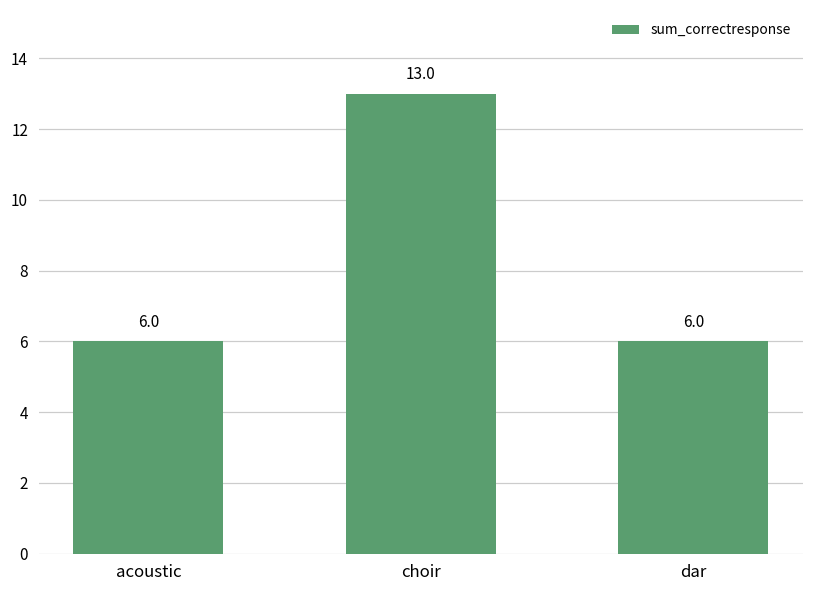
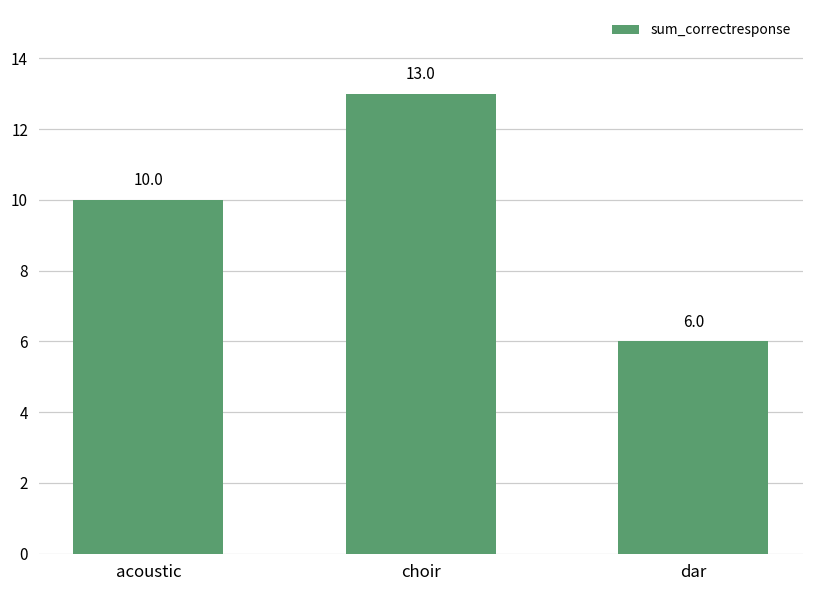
  {
-   "acoustic": 6.0,
+   "acoustic": 10.0,
    "choir": 13.0,
    "dar": 6.0
  }
